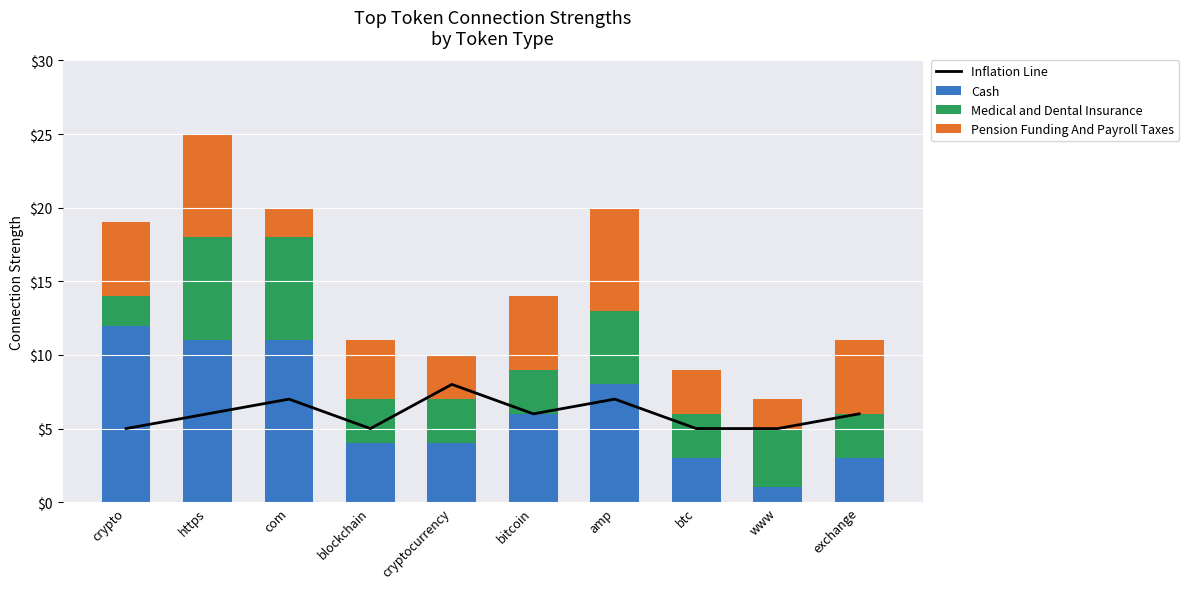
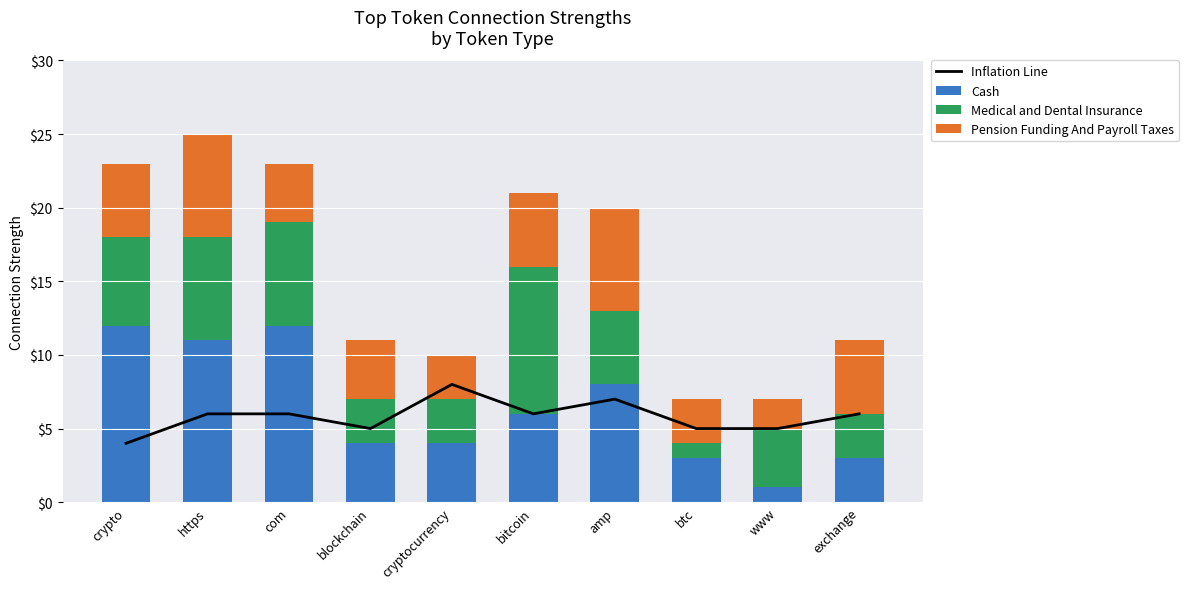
  {
    "Cash": {
      "crypto": "$12",
      "https": "$11",
-     "com": "$11",
+     "com": "$12",
      "blockchain": "$4",
      "cryptocurrency": "$4",
      "bitcoin": "$6",
      "amp": "$8",
      "btc": "$3",
      "www": "$1",
      "exchange": "$3"
    },
    "Inflation Line": {
-     "crypto": "$5",
+     "crypto": "$4",
      "https": "$6",
-     "com": "$7",
+     "com": "$6",
      "blockchain": "$5",
      "cryptocurrency": "$8",
      "bitcoin": "$6",
      "amp": "$7",
      "btc": "$5",
      "www": "$5",
      "exchange": "$6"
    },
    "Medical and Dental Insurance": {
-     "crypto": "$2",
+     "crypto": "$6",
      "https": "$7",
      "com": "$7",
      "blockchain": "$3",
      "cryptocurrency": "$3",
-     "bitcoin": "$3",
+     "bitcoin": "$10",
      "amp": "$5",
-     "btc": "$3",
+     "btc": "$1",
      "www": "$4",
      "exchange": "$3"
    },
    "Pension Funding And Payroll Taxes": {
      "crypto": "$5",
      "https": "$7",
-     "com": "$2",
+     "com": "$4",
      "blockchain": "$4",
      "cryptocurrency": "$3",
      "bitcoin": "$5",
      "amp": "$7",
      "btc": "$3",
      "www": "$2",
      "exchange": "$5"
    }
  }
